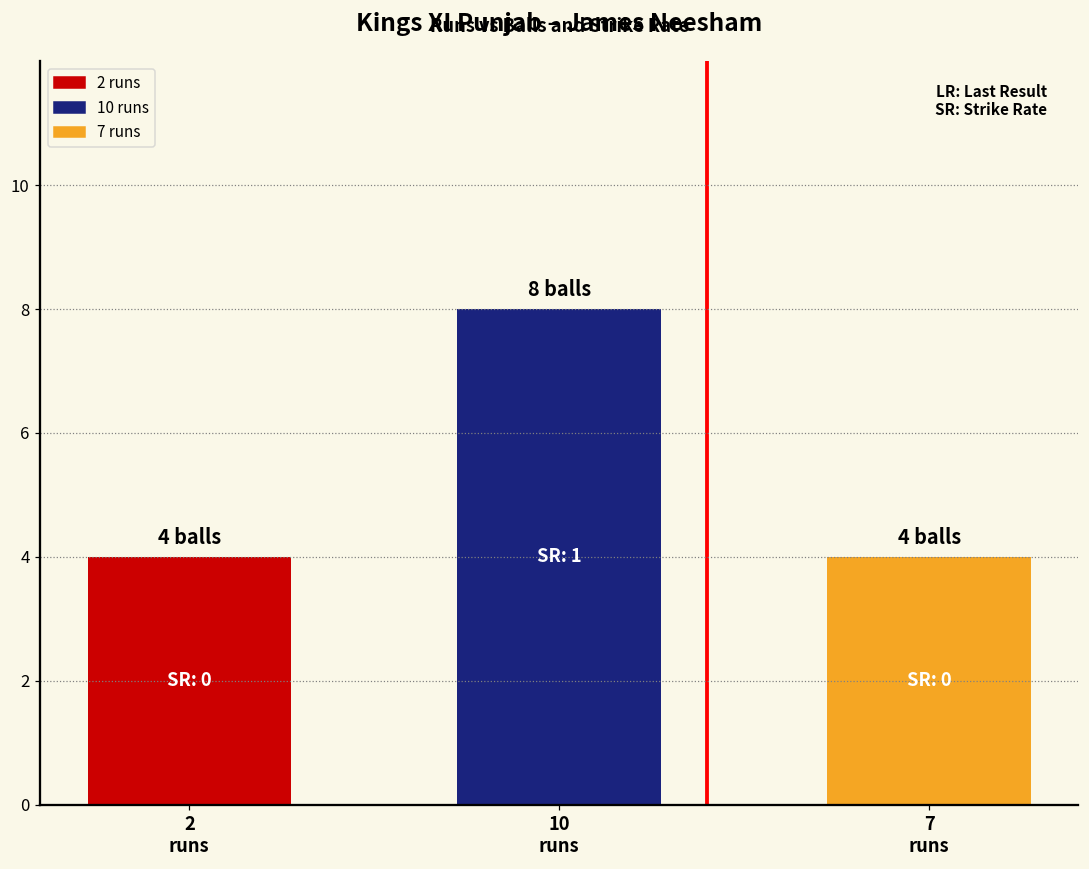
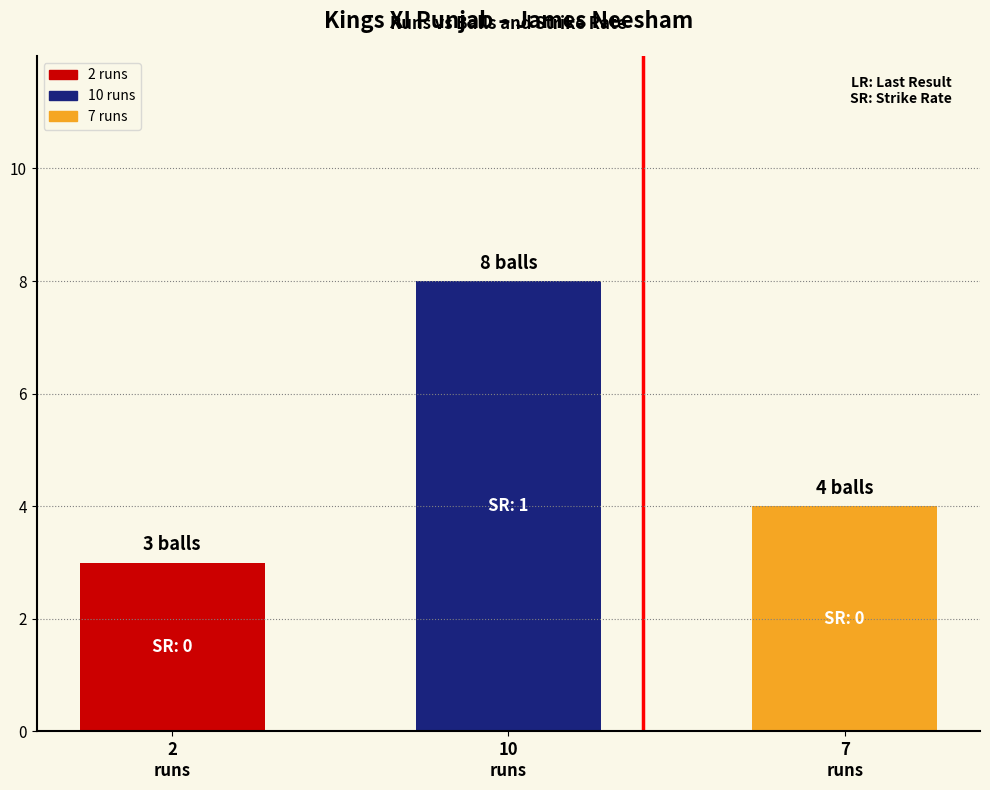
  {
-   "2 runs": 4,
+   "2 runs": 3,
    "10 runs": 8,
    "7 runs": 4
  }
